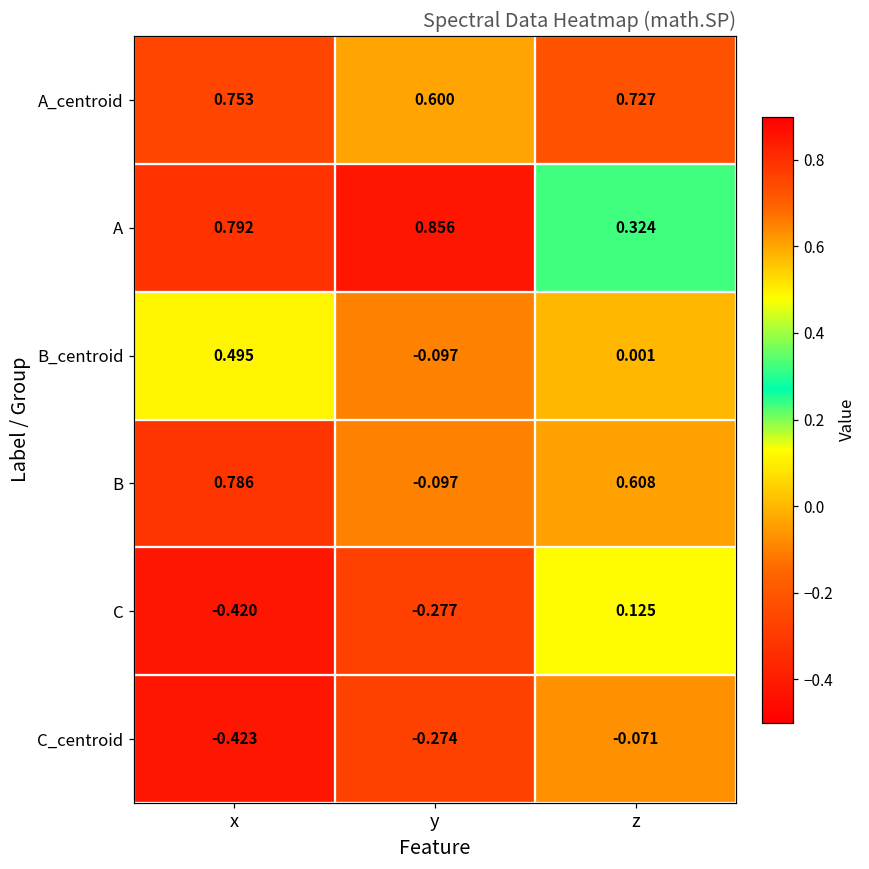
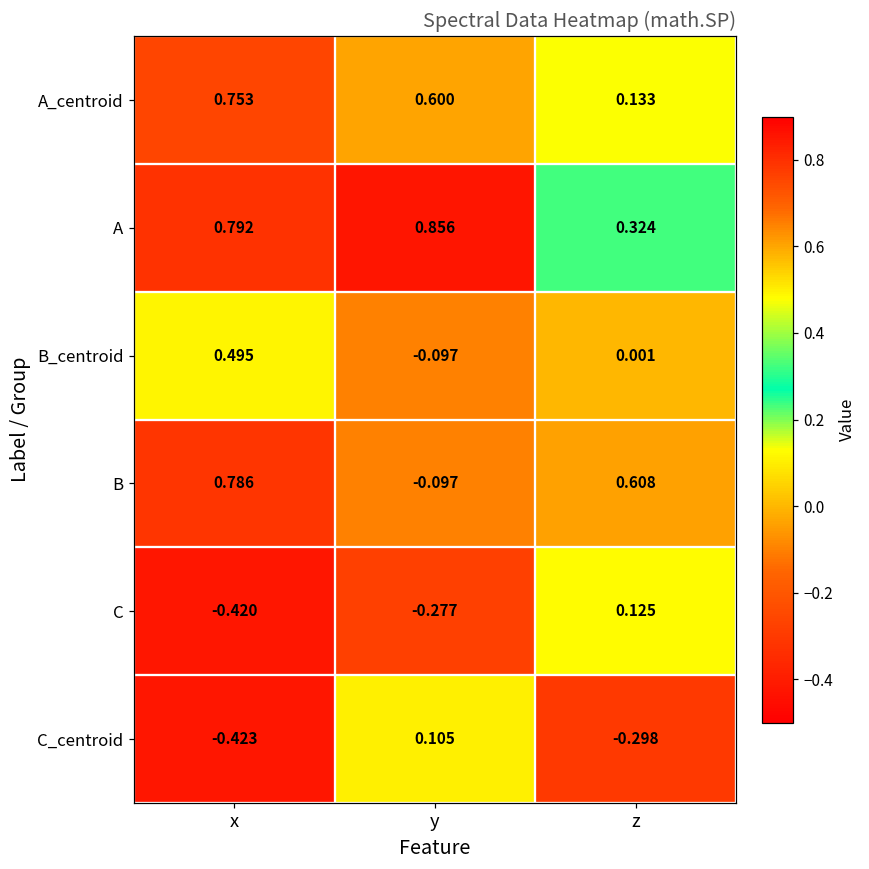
  {
    "A_centroid": {
      "x": 0.753,
      "y": 0.600,
-     "z": 0.727
+     "z": 0.133
    },
    "A": {
      "x": 0.792,
      "y": 0.856,
      "z": 0.324
    },
    "B_centroid": {
      "x": 0.495,
      "y": -0.097,
      "z": 0.001
    },
    "B": {
      "x": 0.786,
      "y": -0.097,
      "z": 0.608
    },
    "C": {
      "x": -0.420,
      "y": -0.277,
      "z": 0.125
    },
    "C_centroid": {
      "x": -0.423,
-     "y": -0.274,
-     "z": -0.071
+     "y": 0.105,
+     "z": -0.298
    }
  }
